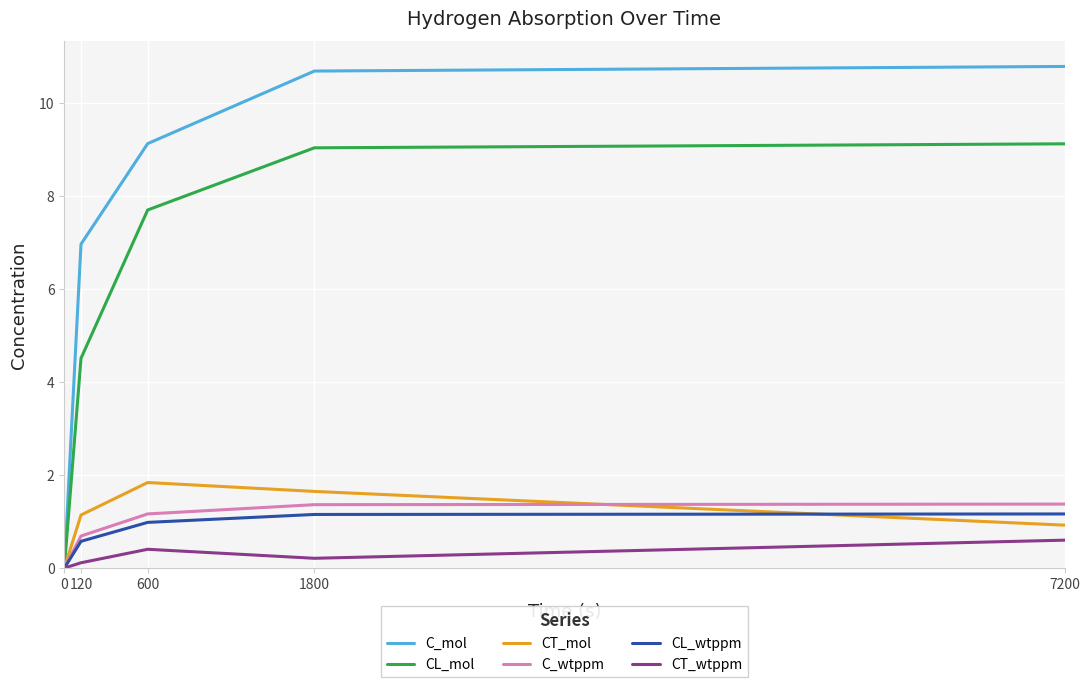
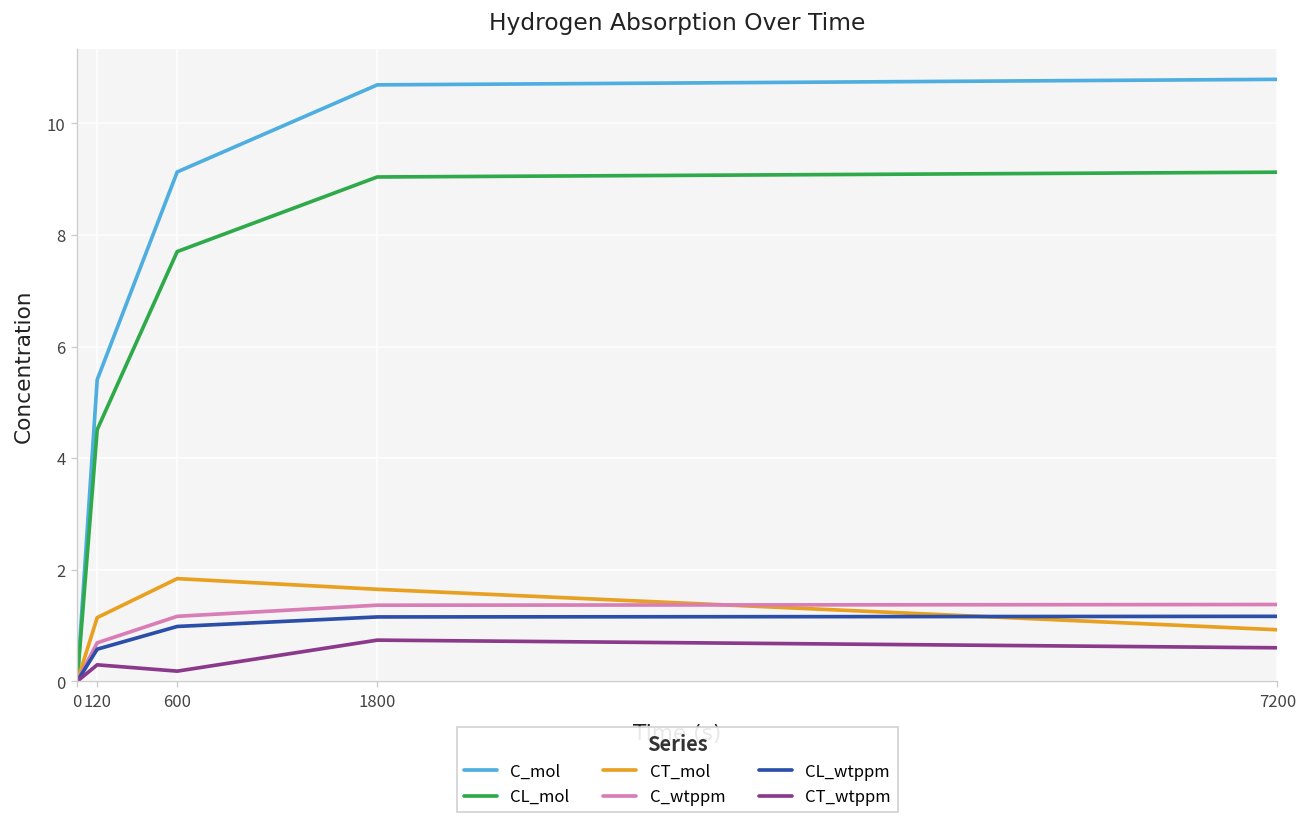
  {
    "C_mol": {
-     "120": 7.0,
+     "120": 5.4,
      "600": 9.1,
      "1800": 10.7,
      "7200": 10.8
    },
    "CL_mol": {
      "120": 4.5,
      "600": 7.7,
      "1800": 9.0,
      "7200": 9.1
    },
    "CT_mol": {
      "120": 1.1,
      "600": 1.8,
      "1800": 1.6,
      "7200": 0.9
    },
    "C_wtppm": {
      "120": 0.7,
      "600": 1.2,
      "1800": 1.4,
      "7200": 1.4
    },
    "CL_wtppm": {
      "120": 0.6,
      "600": 1.0,
      "1800": 1.2,
      "7200": 1.2
    },
    "CT_wtppm": {
-     "120": 0.1,
-     "600": 0.4,
-     "1800": 0.2,
+     "120": 0.3,
+     "600": 0.2,
+     "1800": 0.7,
      "7200": 0.6
    }
  }
